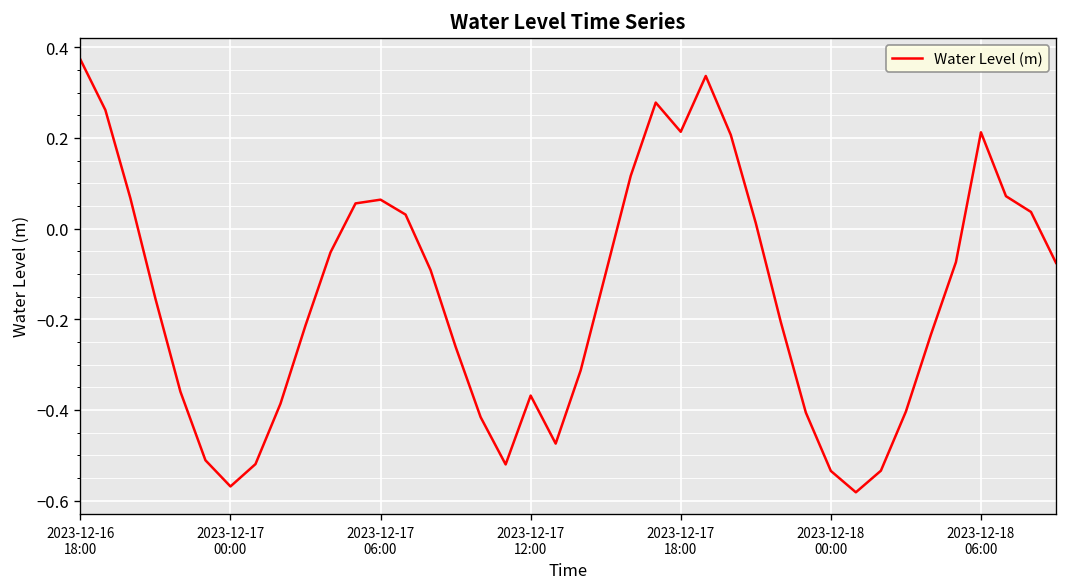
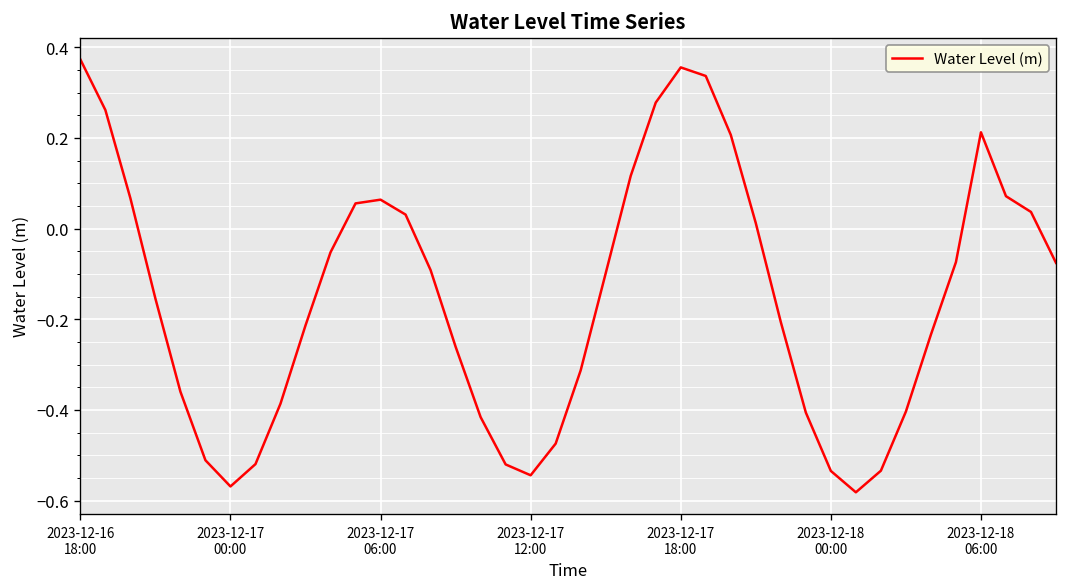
  {
    "2023-12-16 18:00": 0.37,
    "2023-12-17 00:00": -0.57,
    "2023-12-17 06:00": 0.06,
-   "2023-12-17 12:00": -0.37,
-   "2023-12-17 18:00": 0.21,
+   "2023-12-17 12:00": -0.54,
+   "2023-12-17 18:00": 0.36,
    "2023-12-18 00:00": -0.53,
    "2023-12-18 06:00": 0.21
  }
